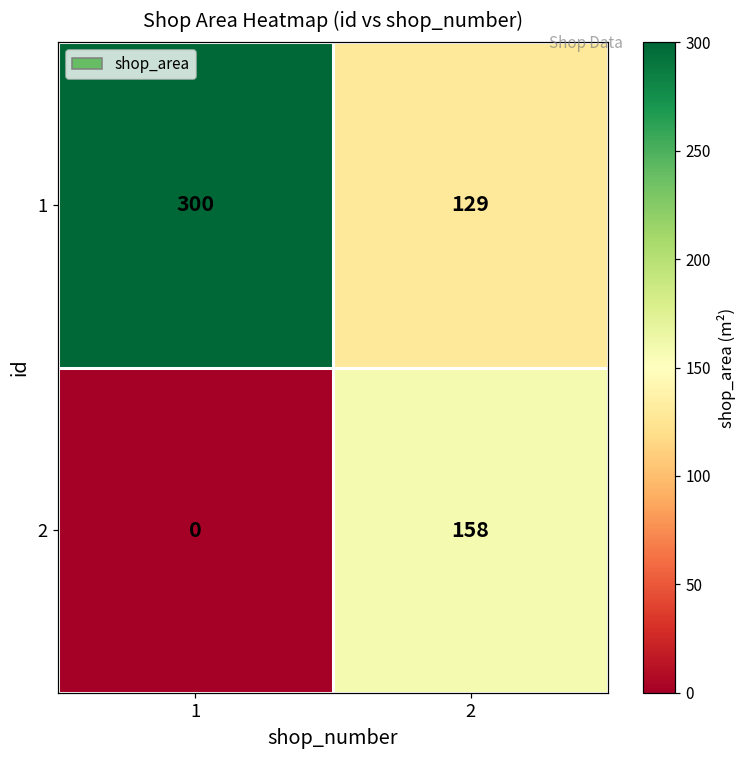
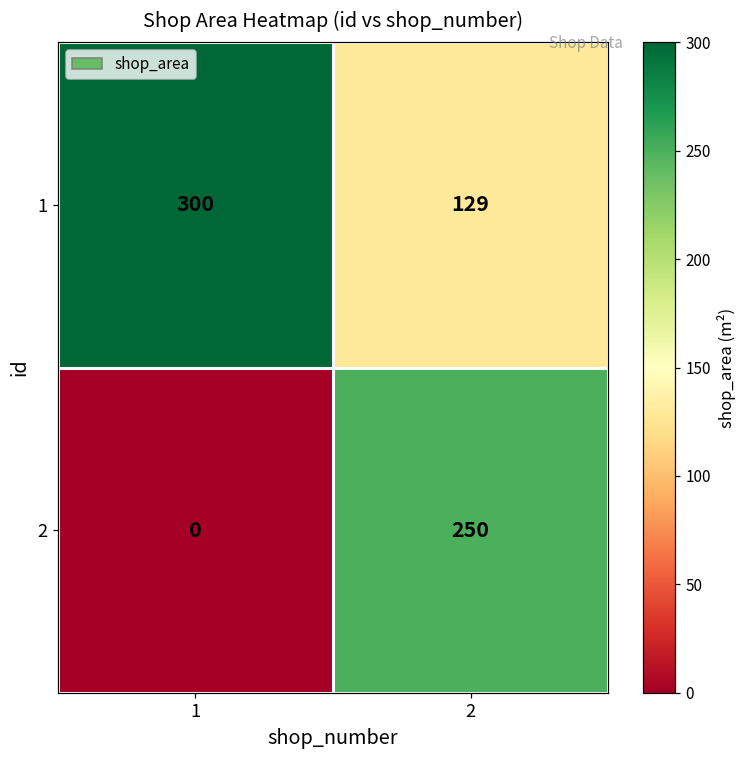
  {
    "1": {
      "1": 300,
      "2": 129
    },
    "2": {
      "1": 0,
-     "2": 158
+     "2": 250
    }
  }
